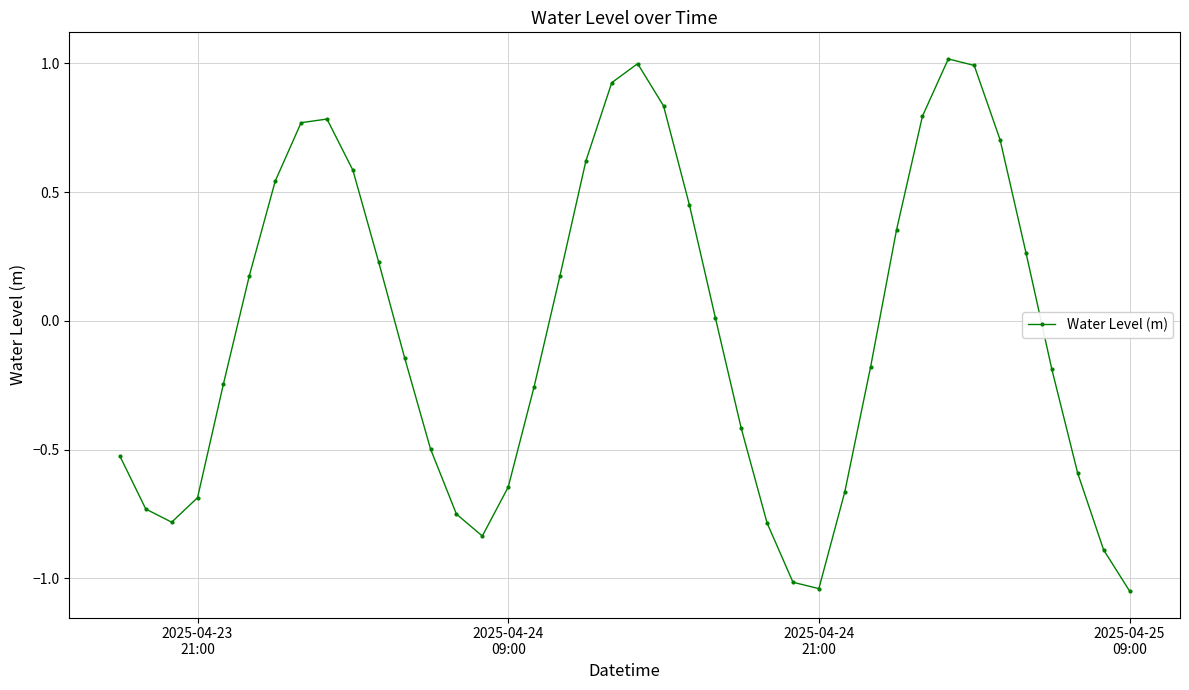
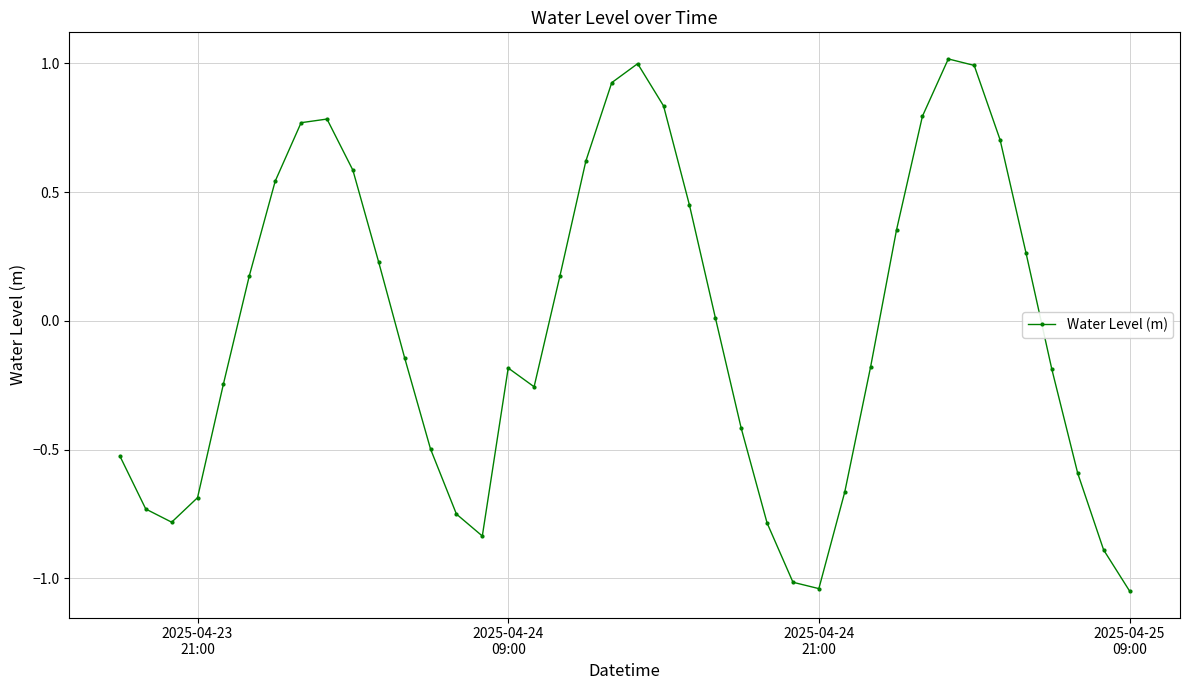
  {
    "2025-04-23 21:00": -0.69,
-   "2025-04-24 09:00": -0.65,
+   "2025-04-24 09:00": -0.18,
    "2025-04-24 21:00": -1.04,
    "2025-04-25 09:00": -1.05
  }
